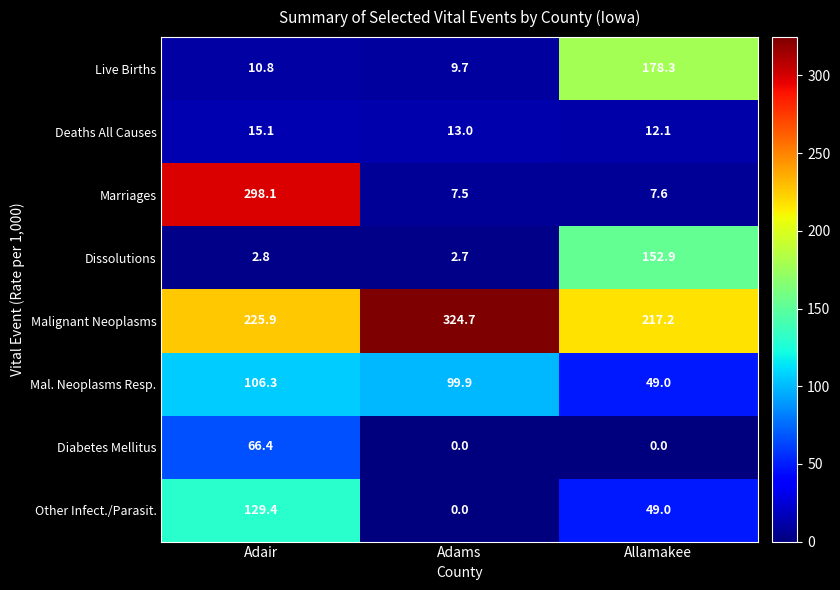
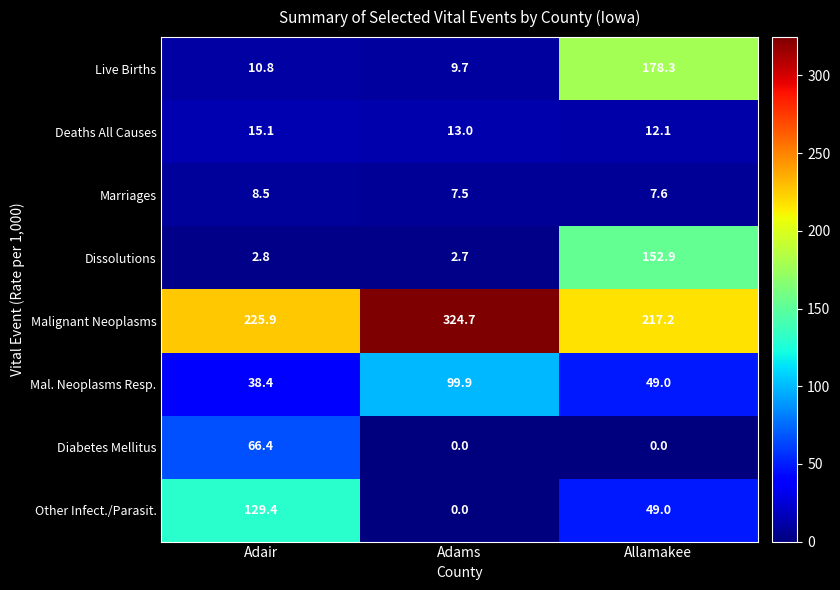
  {
    "Live Births": {
      "Adair": 10.8,
      "Adams": 9.7,
      "Allamakee": 178.3
    },
    "Deaths All Causes": {
      "Adair": 15.1,
      "Adams": 13.0,
      "Allamakee": 12.1
    },
    "Marriages": {
-     "Adair": 298.1,
+     "Adair": 8.5,
      "Adams": 7.5,
      "Allamakee": 7.6
    },
    "Dissolutions": {
      "Adair": 2.8,
      "Adams": 2.7,
      "Allamakee": 152.9
    },
    "Malignant Neoplasms": {
      "Adair": 225.9,
      "Adams": 324.7,
      "Allamakee": 217.2
    },
    "Mal. Neoplasms Resp.": {
-     "Adair": 106.3,
+     "Adair": 38.4,
      "Adams": 99.9,
      "Allamakee": 49.0
    },
    "Diabetes Mellitus": {
      "Adair": 66.4,
      "Adams": 0.0,
      "Allamakee": 0.0
    },
    "Other Infect./Parasit.": {
      "Adair": 129.4,
      "Adams": 0.0,
      "Allamakee": 49.0
    }
  }
